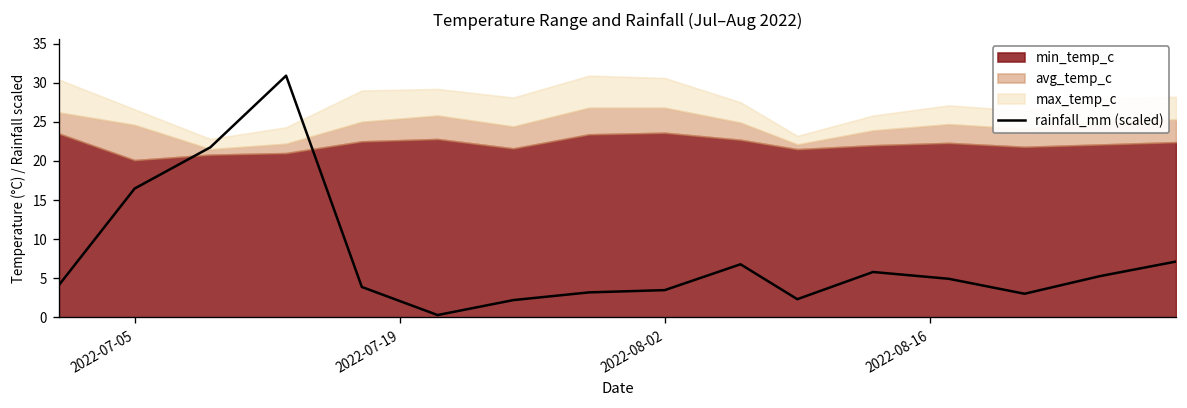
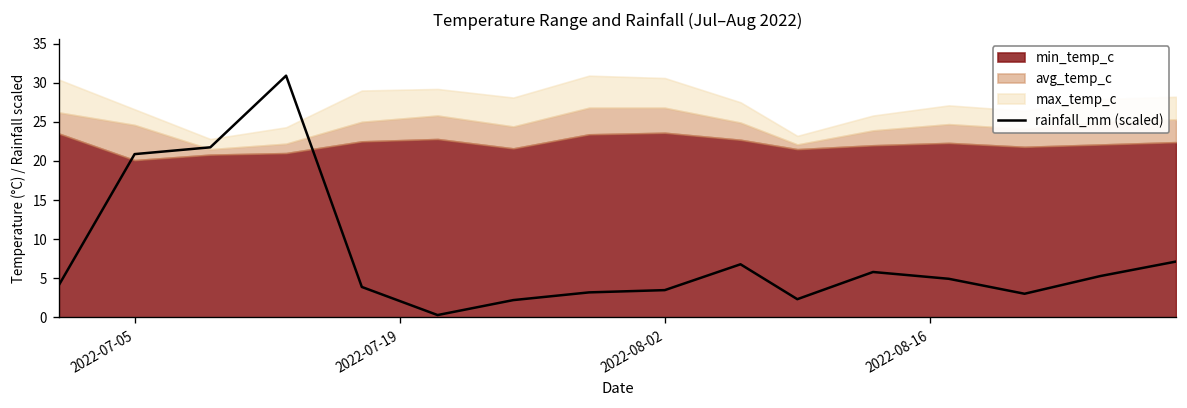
  {
    "rainfall_mm (scaled)": {
-     "2022-07-05": 16,
+     "2022-07-05": 21,
      "2022-08-02": 3
    },
    "min_temp_c": {
      "2022-07-05": 20,
      "2022-08-02": 24
    }
  }
